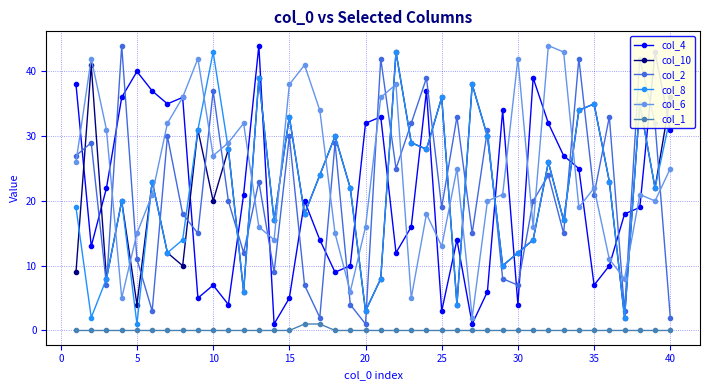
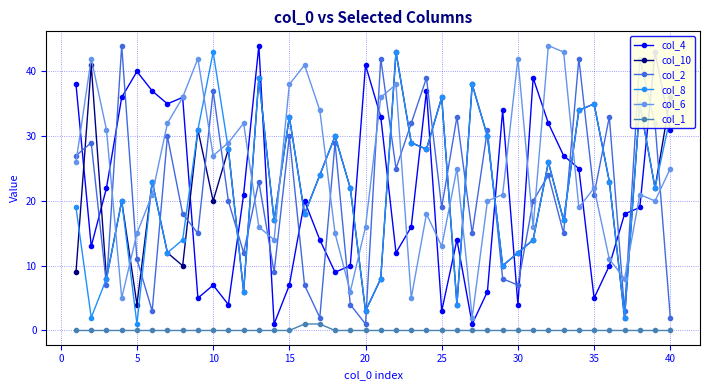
  {
    "col_4": {
      "5": 40,
      "10": 7,
-     "15": 5,
-     "20": 32,
+     "15": 7,
+     "20": 41,
      "25": 3,
      "30": 4,
-     "35": 7,
+     "35": 5,
      "40": 31
    },
    "col_10": {
      "5": 4,
      "10": 20
    },
    "col_8": {
      "5": 1,
      "10": 43
    }
  }
